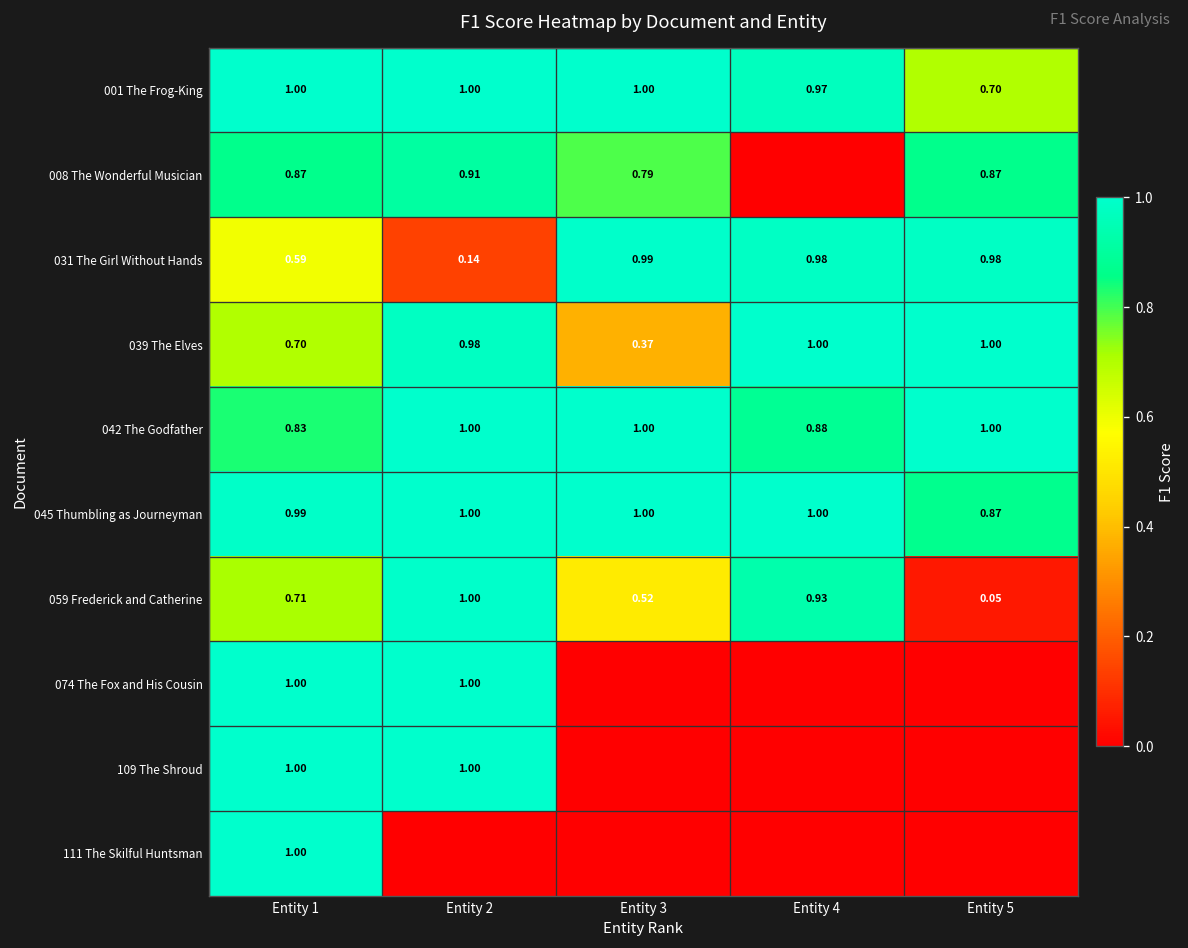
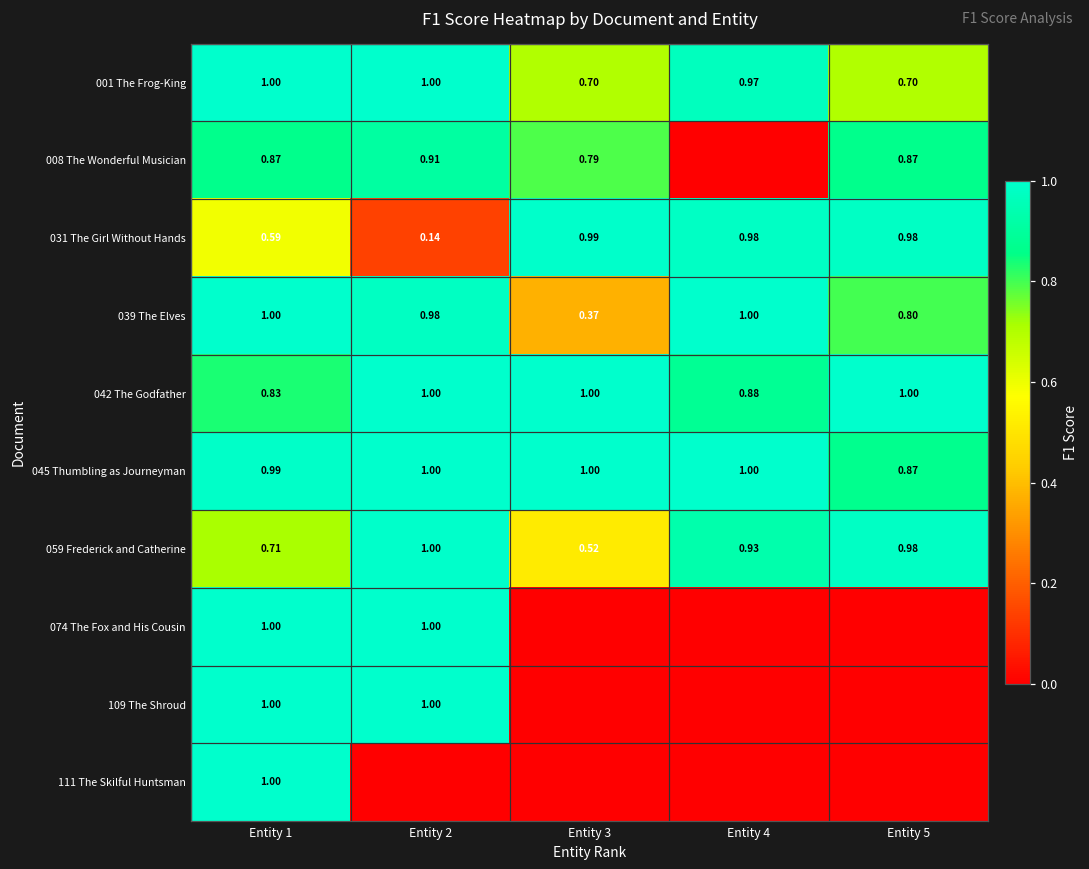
  {
    "001 The Frog-King": {
      "Entity 1": 1.00,
      "Entity 2": 1.00,
-     "Entity 3": 1.00,
+     "Entity 3": 0.70,
      "Entity 4": 0.97,
      "Entity 5": 0.70
    },
    "008 The Wonderful Musician": {
      "Entity 1": 0.87,
      "Entity 2": 0.91,
      "Entity 3": 0.79,
      "Entity 5": 0.87
    },
    "031 The Girl Without Hands": {
      "Entity 1": 0.59,
      "Entity 2": 0.14,
      "Entity 3": 0.99,
      "Entity 4": 0.98,
      "Entity 5": 0.98
    },
    "039 The Elves": {
-     "Entity 1": 0.70,
+     "Entity 1": 1.00,
      "Entity 2": 0.98,
      "Entity 3": 0.37,
      "Entity 4": 1.00,
-     "Entity 5": 1.00
+     "Entity 5": 0.80
    },
    "042 The Godfather": {
      "Entity 1": 0.83,
      "Entity 2": 1.00,
      "Entity 3": 1.00,
      "Entity 4": 0.88,
      "Entity 5": 1.00
    },
    "045 Thumbling as Journeyman": {
      "Entity 1": 0.99,
      "Entity 2": 1.00,
      "Entity 3": 1.00,
      "Entity 4": 1.00,
      "Entity 5": 0.87
    },
    "059 Frederick and Catherine": {
      "Entity 1": 0.71,
      "Entity 2": 1.00,
      "Entity 3": 0.52,
      "Entity 4": 0.93,
-     "Entity 5": 0.05
+     "Entity 5": 0.98
    },
    "074 The Fox and His Cousin": {
      "Entity 1": 1.00,
      "Entity 2": 1.00
    },
    "109 The Shroud": {
      "Entity 1": 1.00,
      "Entity 2": 1.00
    },
    "111 The Skilful Huntsman": {
      "Entity 1": 1.00
    }
  }
